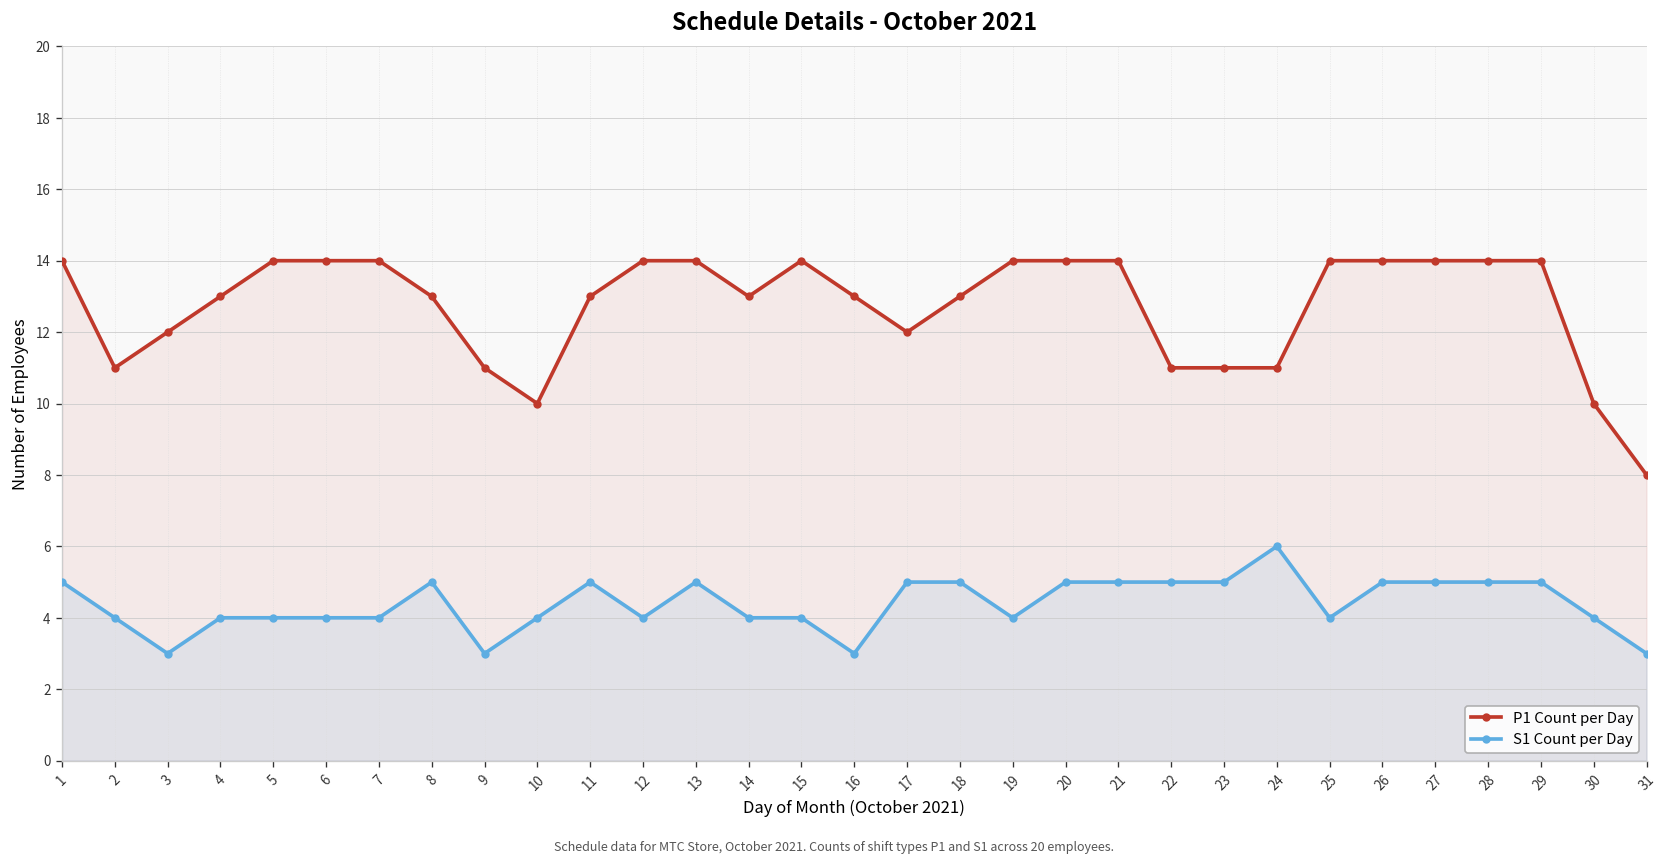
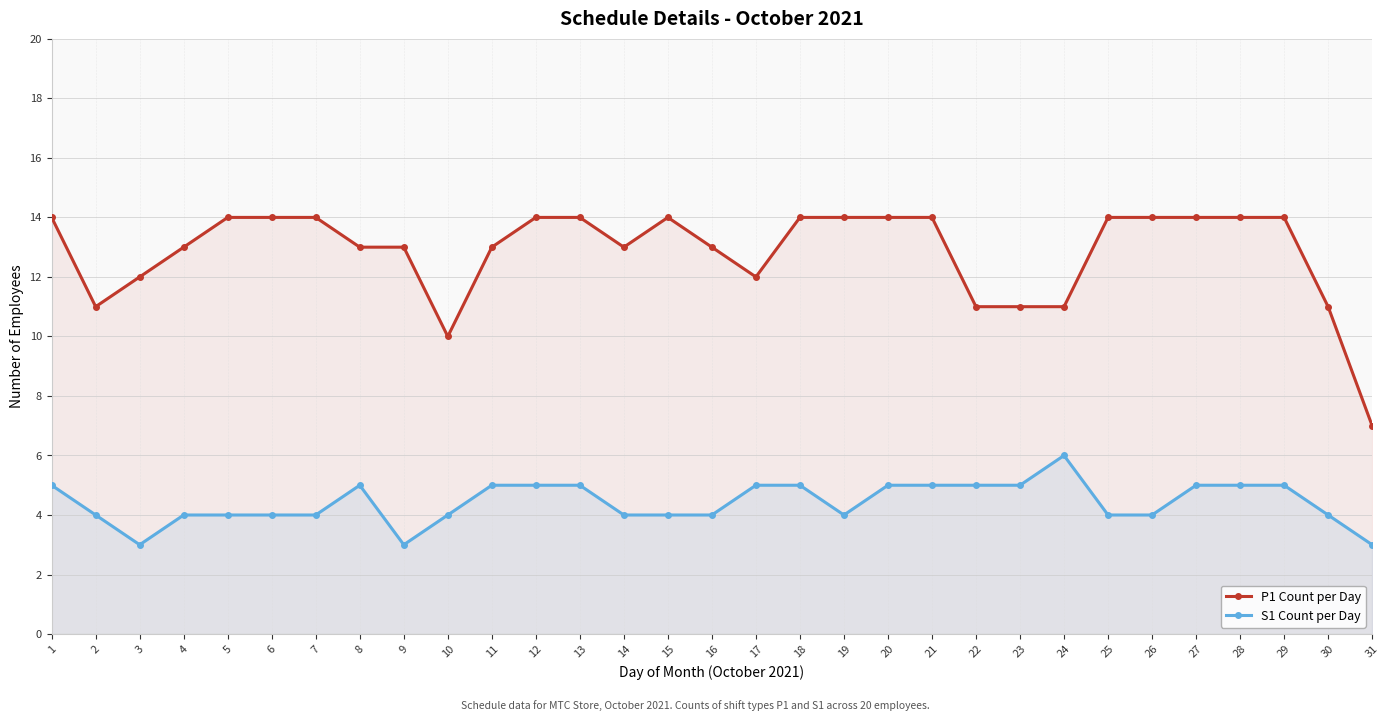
  {
    "P1 Count per Day": {
      "1": 14,
      "2": 11,
      "3": 12,
      "4": 13,
      "5": 14,
      "6": 14,
      "7": 14,
      "8": 13,
-     "9": 11,
+     "9": 13,
      "10": 10,
      "11": 13,
      "12": 14,
      "13": 14,
      "14": 13,
      "15": 14,
      "16": 13,
      "17": 12,
-     "18": 13,
+     "18": 14,
      "19": 14,
      "20": 14,
      "21": 14,
      "22": 11,
      "23": 11,
      "24": 11,
      "25": 14,
      "26": 14,
      "27": 14,
      "28": 14,
      "29": 14,
-     "30": 10,
-     "31": 8
+     "30": 11,
+     "31": 7
    },
    "S1 Count per Day": {
      "1": 5,
      "2": 4,
      "3": 3,
      "4": 4,
      "5": 4,
      "6": 4,
      "7": 4,
      "8": 5,
      "9": 3,
      "10": 4,
      "11": 5,
-     "12": 4,
+     "12": 5,
      "13": 5,
      "14": 4,
      "15": 4,
-     "16": 3,
+     "16": 4,
      "17": 5,
      "18": 5,
      "19": 4,
      "20": 5,
      "21": 5,
      "22": 5,
      "23": 5,
      "24": 6,
      "25": 4,
-     "26": 5,
+     "26": 4,
      "27": 5,
      "28": 5,
      "29": 5,
      "30": 4,
      "31": 3
    }
  }
